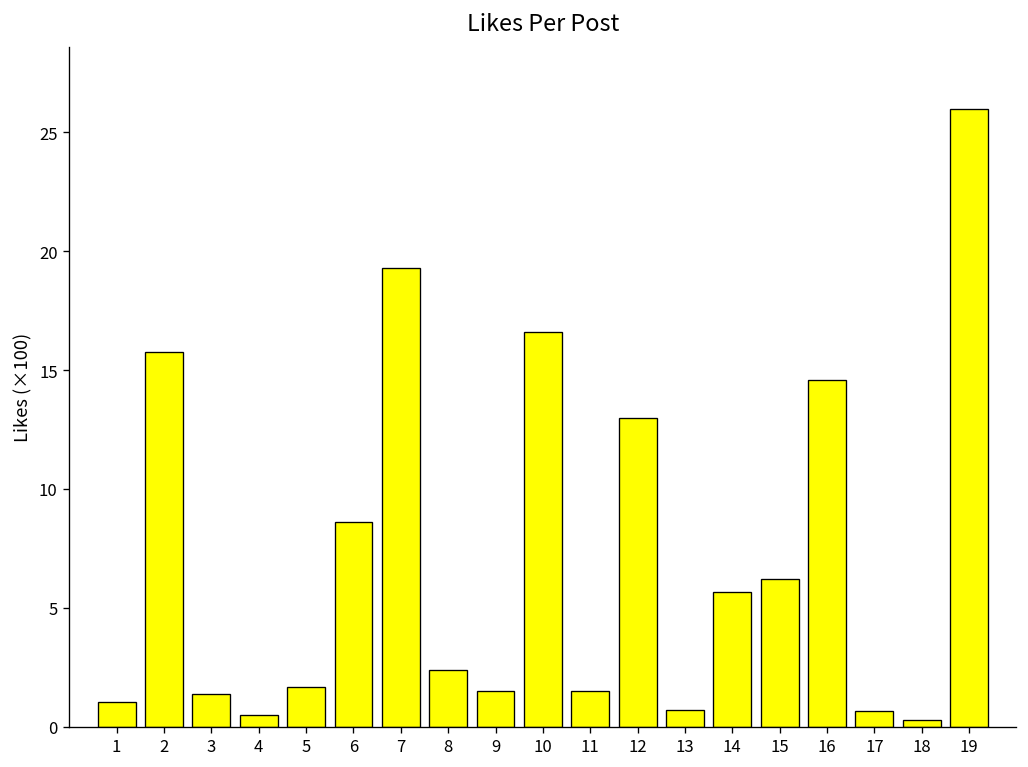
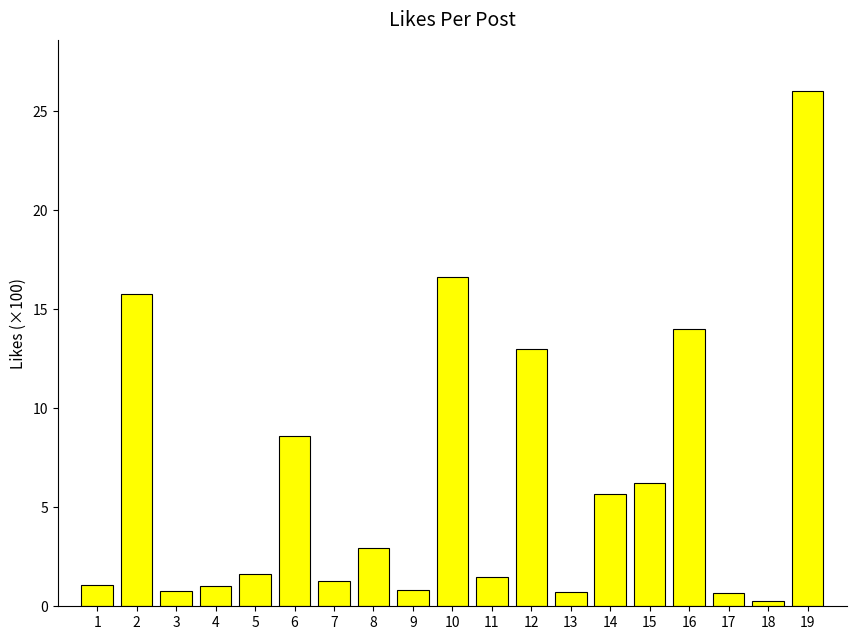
  {
    "1": 1.1,
    "2": 15.8,
-   "3": 1.4,
-   "4": 0.5,
+   "3": 0.8,
+   "4": 1.0,
    "5": 1.7,
    "6": 8.6,
-   "7": 19.3,
-   "8": 2.4,
-   "9": 1.5,
+   "7": 1.3,
+   "8": 3.0,
+   "9": 0.8,
    "10": 16.6,
    "11": 1.5,
    "12": 13.0,
    "13": 0.7,
    "14": 5.7,
    "15": 6.2,
-   "16": 14.6,
+   "16": 14.0,
    "17": 0.7,
    "18": 0.3,
    "19": 26.0
  }
